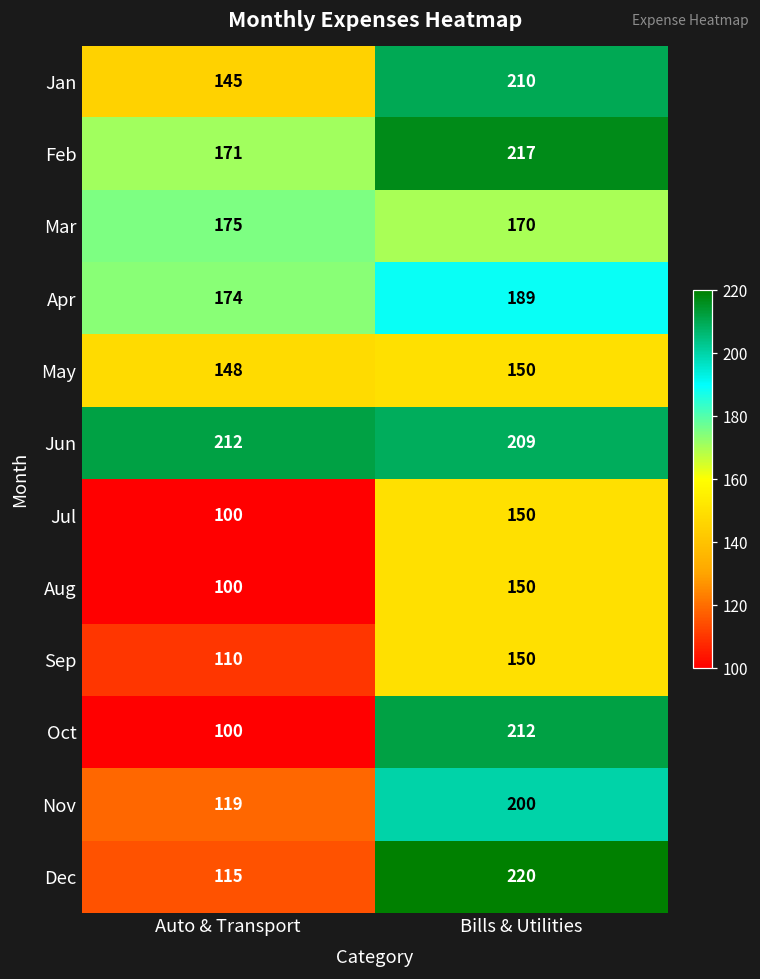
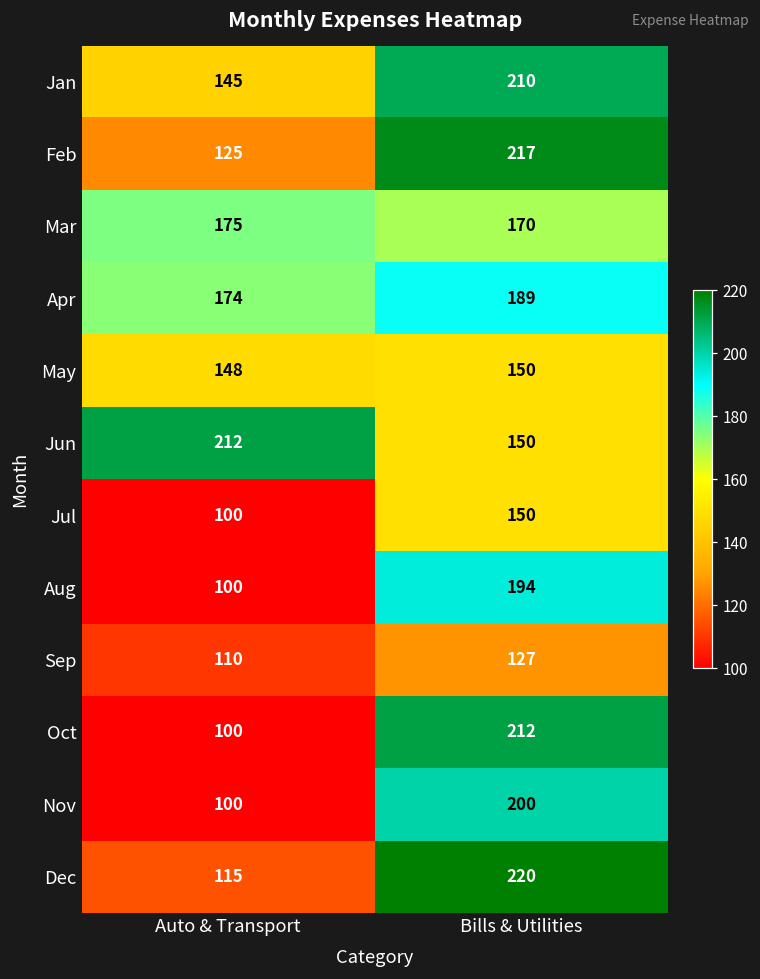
  {
    "Jan": {
      "Auto & Transport": 145,
      "Bills & Utilities": 210
    },
    "Feb": {
-     "Auto & Transport": 171,
+     "Auto & Transport": 125,
      "Bills & Utilities": 217
    },
    "Mar": {
      "Auto & Transport": 175,
      "Bills & Utilities": 170
    },
    "Apr": {
      "Auto & Transport": 174,
      "Bills & Utilities": 189
    },
    "May": {
      "Auto & Transport": 148,
      "Bills & Utilities": 150
    },
    "Jun": {
      "Auto & Transport": 212,
-     "Bills & Utilities": 209
+     "Bills & Utilities": 150
    },
    "Jul": {
      "Auto & Transport": 100,
      "Bills & Utilities": 150
    },
    "Aug": {
      "Auto & Transport": 100,
-     "Bills & Utilities": 150
+     "Bills & Utilities": 194
    },
    "Sep": {
      "Auto & Transport": 110,
-     "Bills & Utilities": 150
+     "Bills & Utilities": 127
    },
    "Oct": {
      "Auto & Transport": 100,
      "Bills & Utilities": 212
    },
    "Nov": {
-     "Auto & Transport": 119,
+     "Auto & Transport": 100,
      "Bills & Utilities": 200
    },
    "Dec": {
      "Auto & Transport": 115,
      "Bills & Utilities": 220
    }
  }
